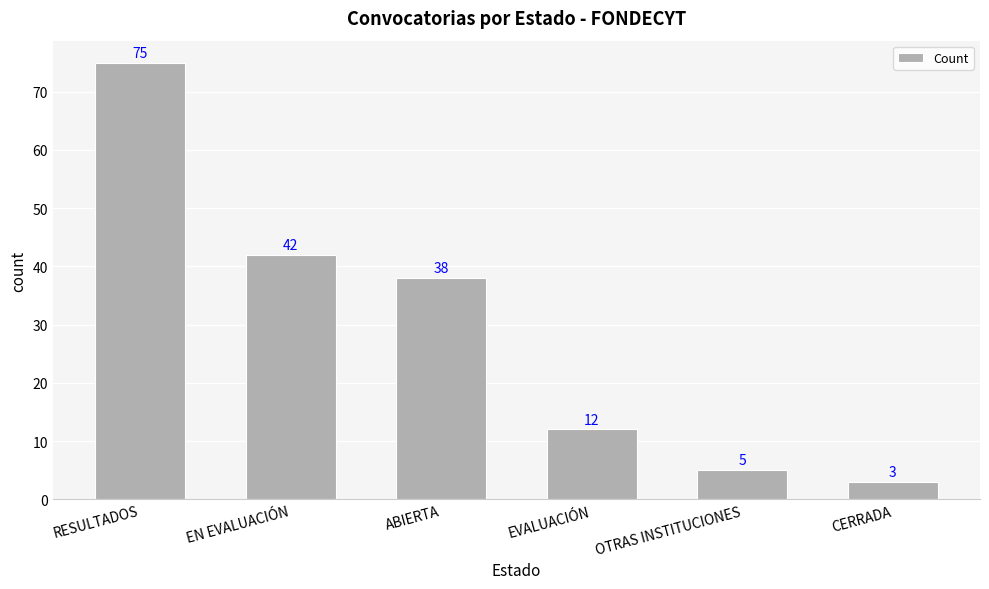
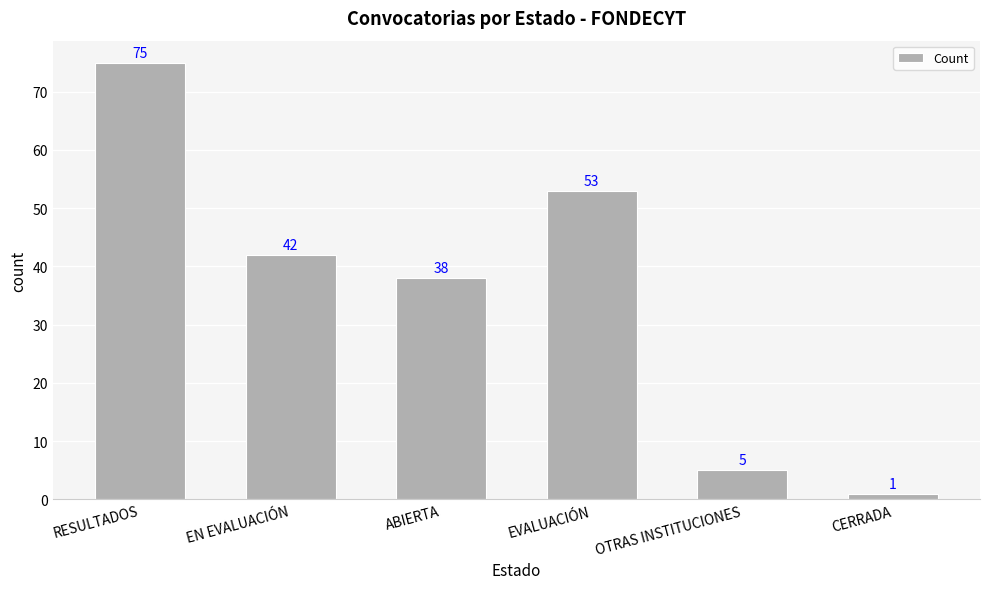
  {
    "RESULTADOS": 75,
    "EN EVALUACIÓN": 42,
    "ABIERTA": 38,
-   "EVALUACIÓN": 12,
+   "EVALUACIÓN": 53,
    "OTRAS INSTITUCIONES": 5,
-   "CERRADA": 3
+   "CERRADA": 1
  }
